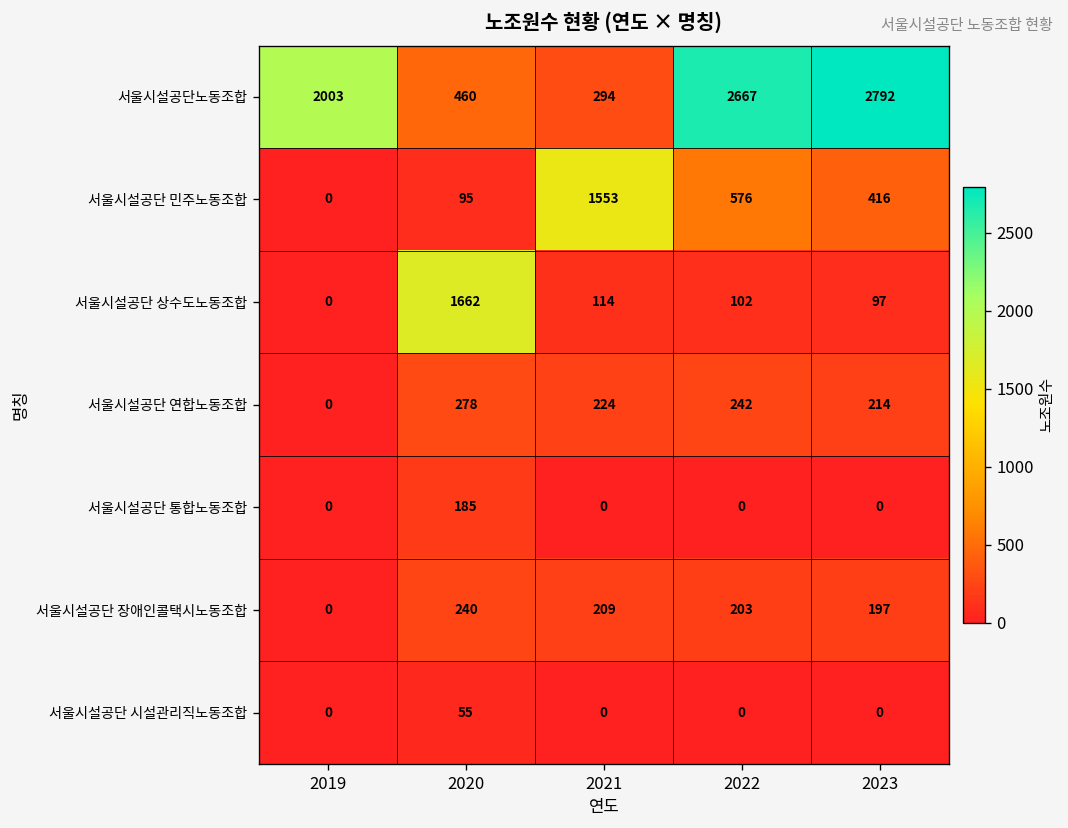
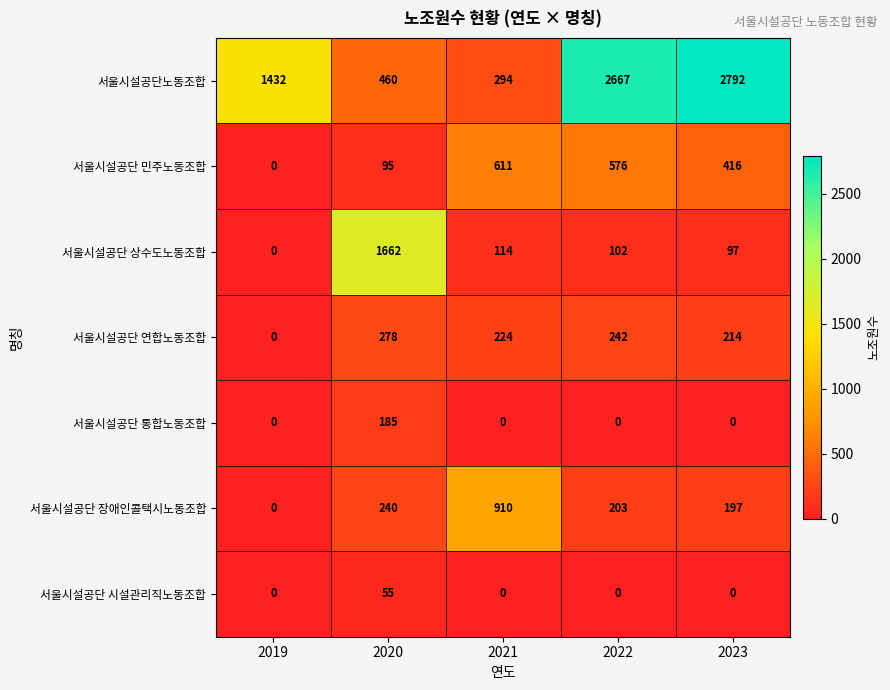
  {
    "서울시설공단노동조합": {
-     "2019": 2003,
+     "2019": 1432,
      "2020": 460,
      "2021": 294,
      "2022": 2667,
      "2023": 2792
    },
    "서울시설공단 민주노동조합": {
      "2019": 0,
      "2020": 95,
-     "2021": 1553,
+     "2021": 611,
      "2022": 576,
      "2023": 416
    },
    "서울시설공단 상수도노동조합": {
      "2019": 0,
      "2020": 1662,
      "2021": 114,
      "2022": 102,
      "2023": 97
    },
    "서울시설공단 연합노동조합": {
      "2019": 0,
      "2020": 278,
      "2021": 224,
      "2022": 242,
      "2023": 214
    },
    "서울시설공단 통합노동조합": {
      "2019": 0,
      "2020": 185,
      "2021": 0,
      "2022": 0,
      "2023": 0
    },
    "서울시설공단 장애인콜택시노동조합": {
      "2019": 0,
      "2020": 240,
-     "2021": 209,
+     "2021": 910,
      "2022": 203,
      "2023": 197
    },
    "서울시설공단 시설관리직노동조합": {
      "2019": 0,
      "2020": 55,
      "2021": 0,
      "2022": 0,
      "2023": 0
    }
  }
